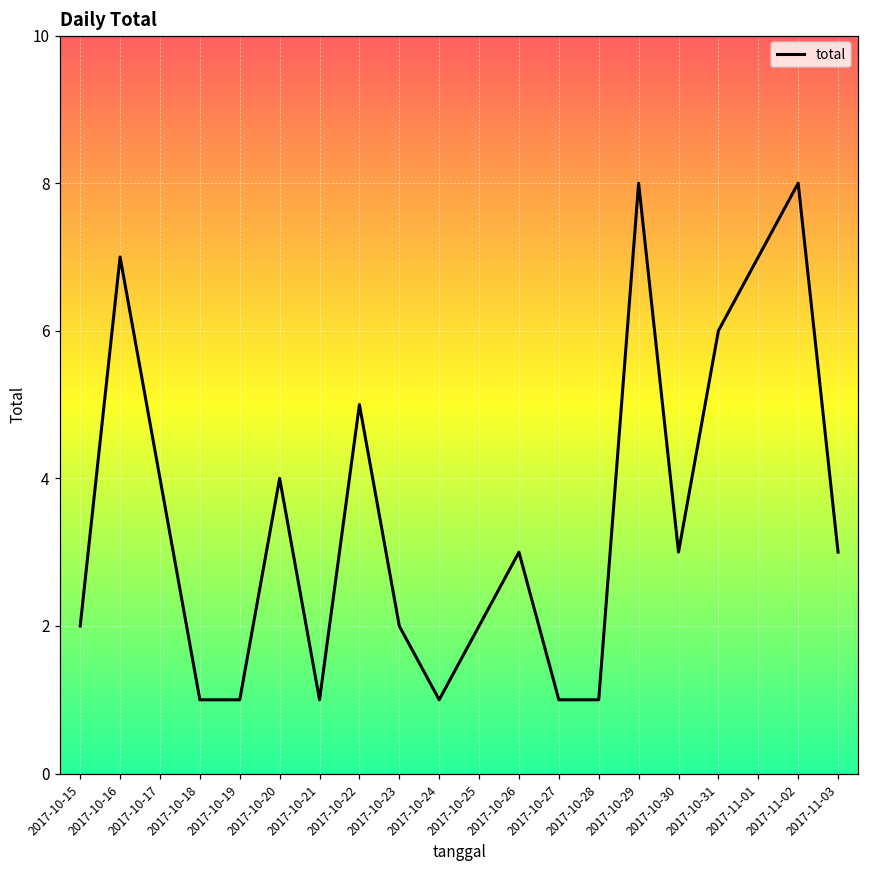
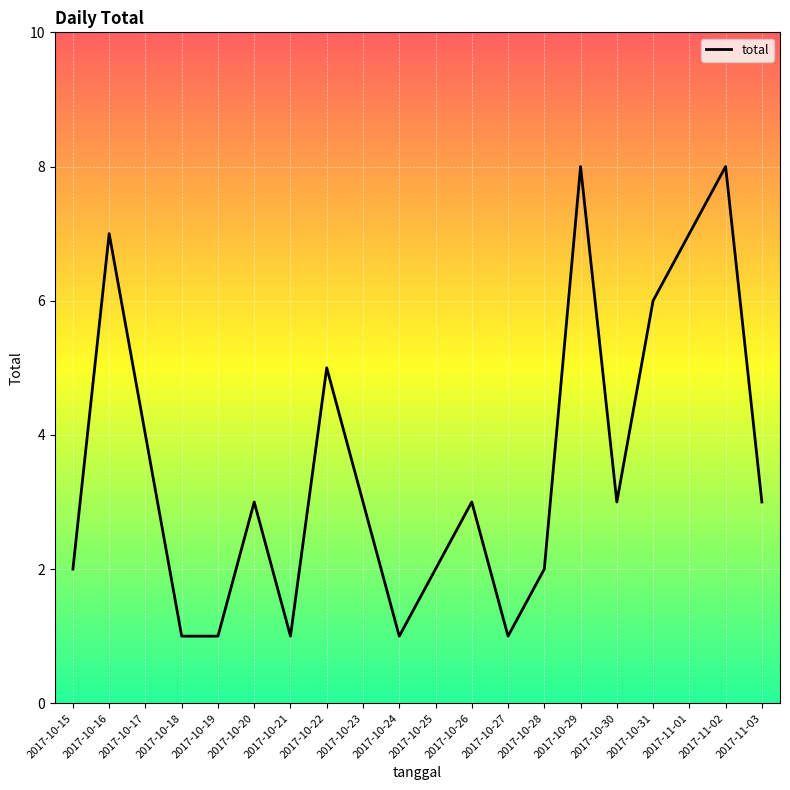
  {
    "2017-10-15": 2,
    "2017-10-16": 7,
    "2017-10-17": 4,
    "2017-10-18": 1,
    "2017-10-19": 1,
-   "2017-10-20": 4,
+   "2017-10-20": 3,
    "2017-10-21": 1,
    "2017-10-22": 5,
-   "2017-10-23": 2,
+   "2017-10-23": 3,
    "2017-10-24": 1,
    "2017-10-25": 2,
    "2017-10-26": 3,
    "2017-10-27": 1,
-   "2017-10-28": 1,
+   "2017-10-28": 2,
    "2017-10-29": 8,
    "2017-10-30": 3,
    "2017-10-31": 6,
    "2017-11-01": 7,
    "2017-11-02": 8,
    "2017-11-03": 3
  }
